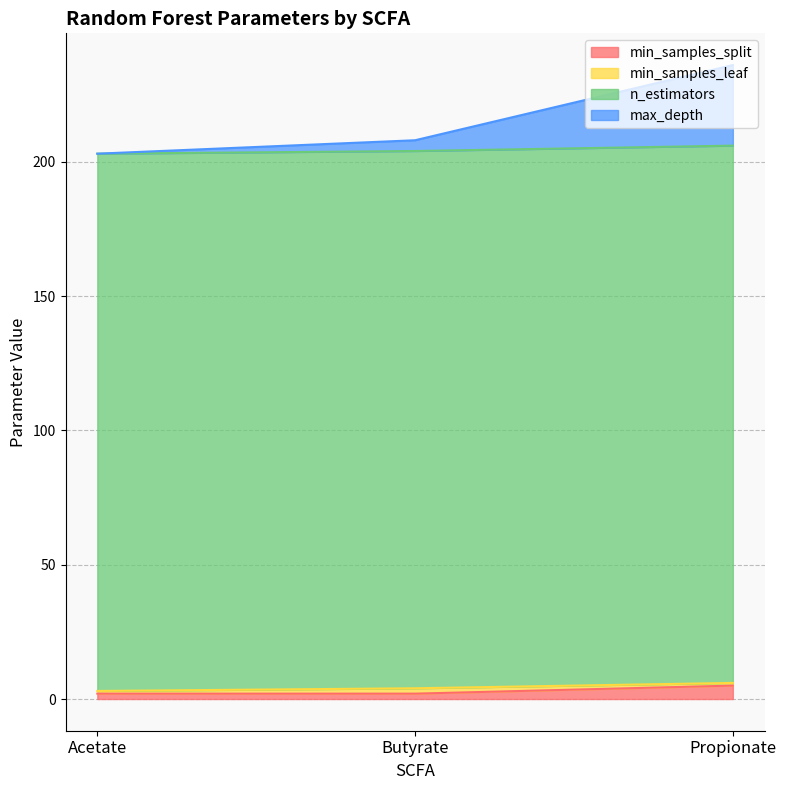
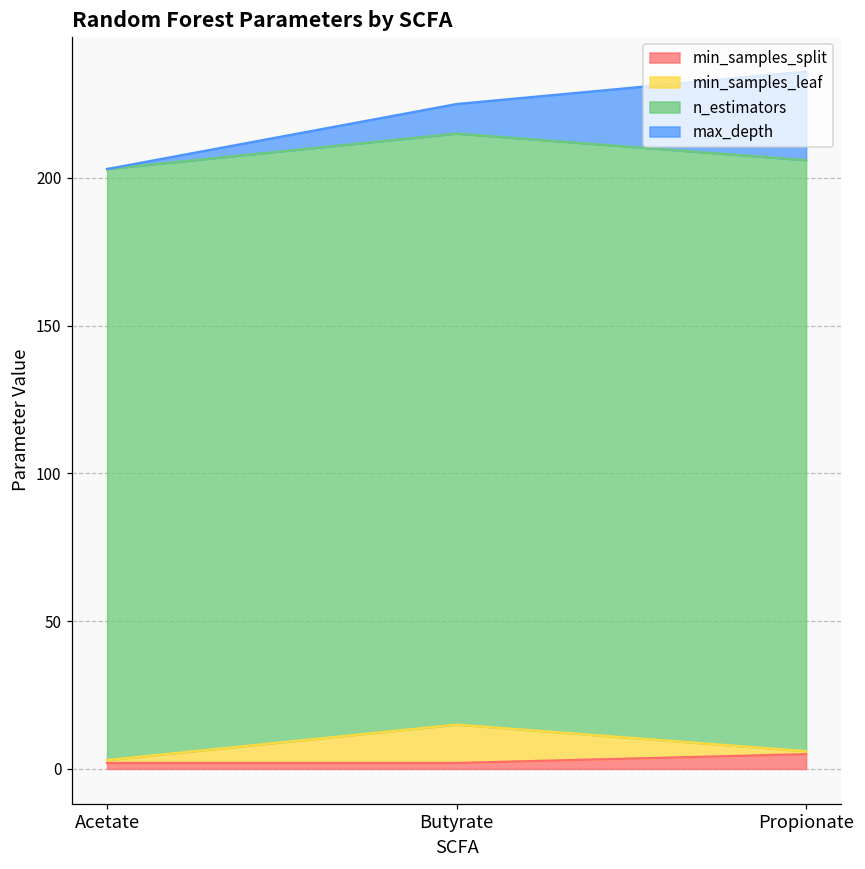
  {
    "min_samples_split": {
      "Acetate": 2,
      "Butyrate": 2,
      "Propionate": 5
    },
    "min_samples_leaf": {
      "Acetate": 1,
-     "Butyrate": 2,
+     "Butyrate": 13,
      "Propionate": 1
    },
    "n_estimators": {
      "Butyrate": 200,
      "Propionate": 200
    },
    "max_depth": {
-     "Butyrate": 4
+     "Butyrate": 10
    }
  }
